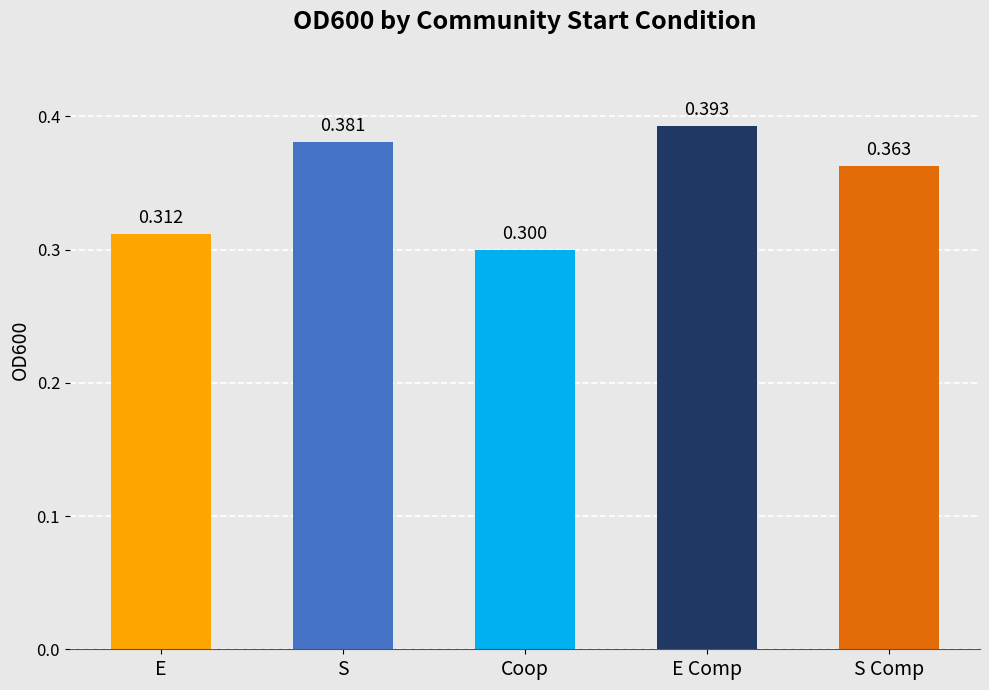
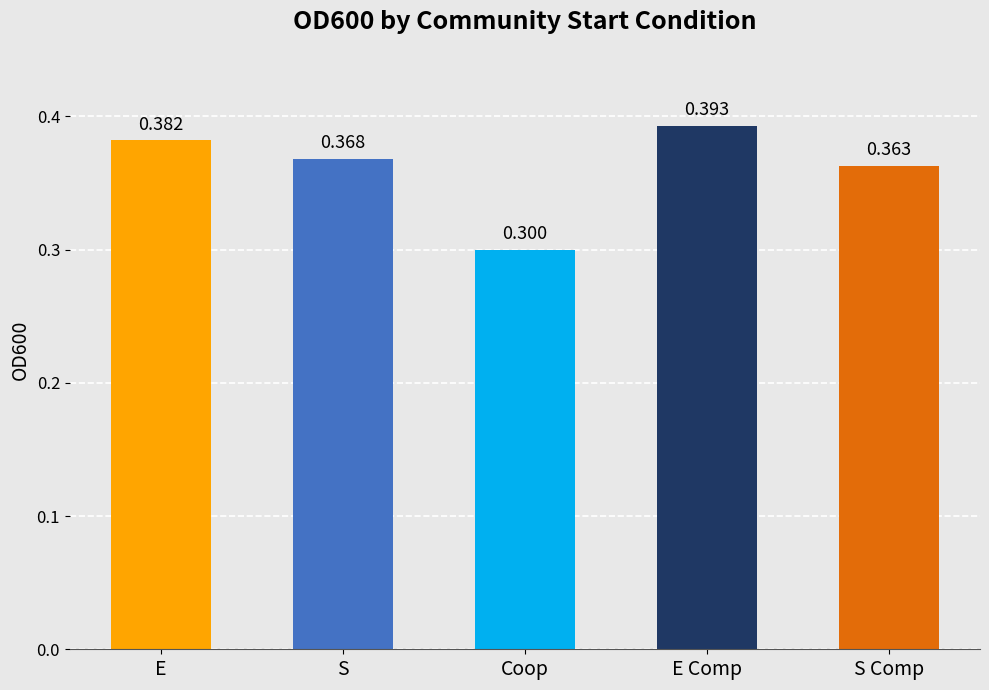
  {
-   "E": 0.312,
-   "S": 0.381,
+   "E": 0.382,
+   "S": 0.368,
    "Coop": 0.300,
    "E Comp": 0.393,
    "S Comp": 0.363
  }
